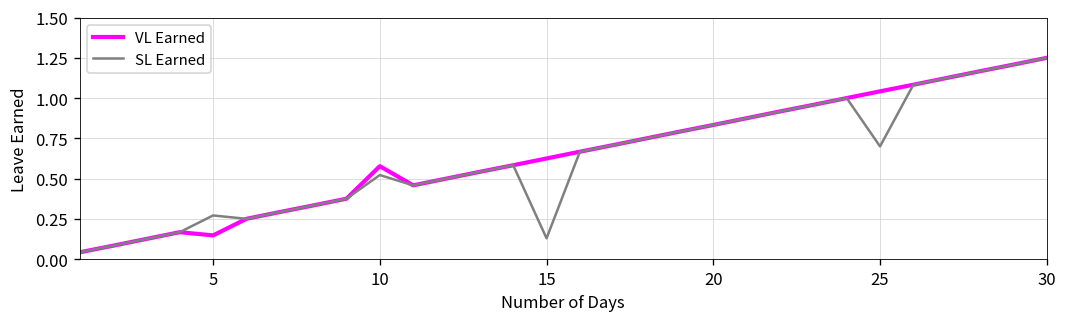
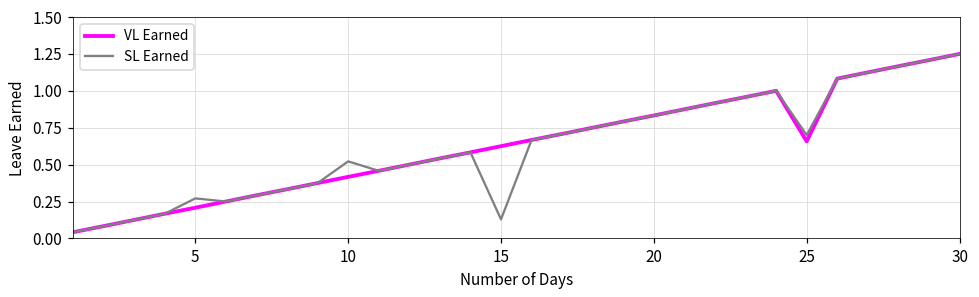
  {
    "VL Earned": {
-     "5": 0.15,
-     "10": 0.58,
+     "5": 0.21,
+     "10": 0.42,
      "15": 0.63,
-     "25": 1.04
+     "25": 0.66
    },
    "SL Earned": {
      "5": 0.27,
      "10": 0.52,
      "15": 0.13,
      "25": 0.70
    }
  }
